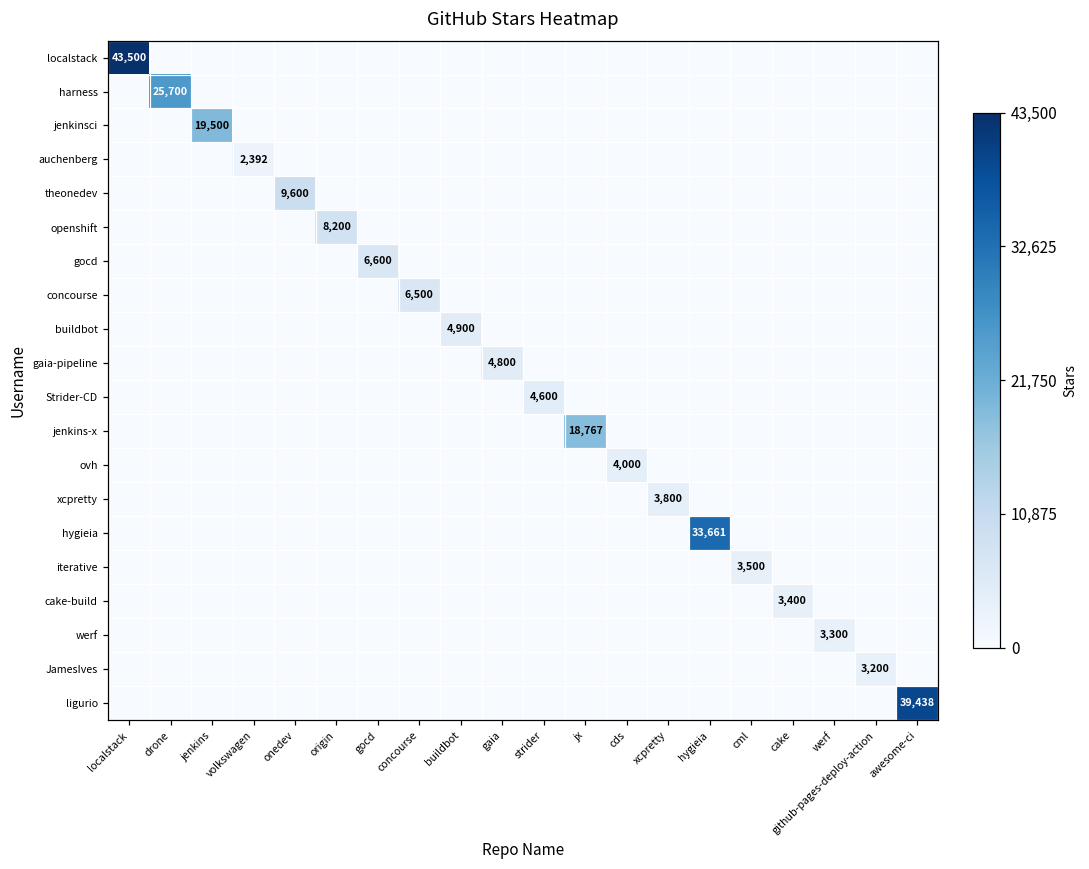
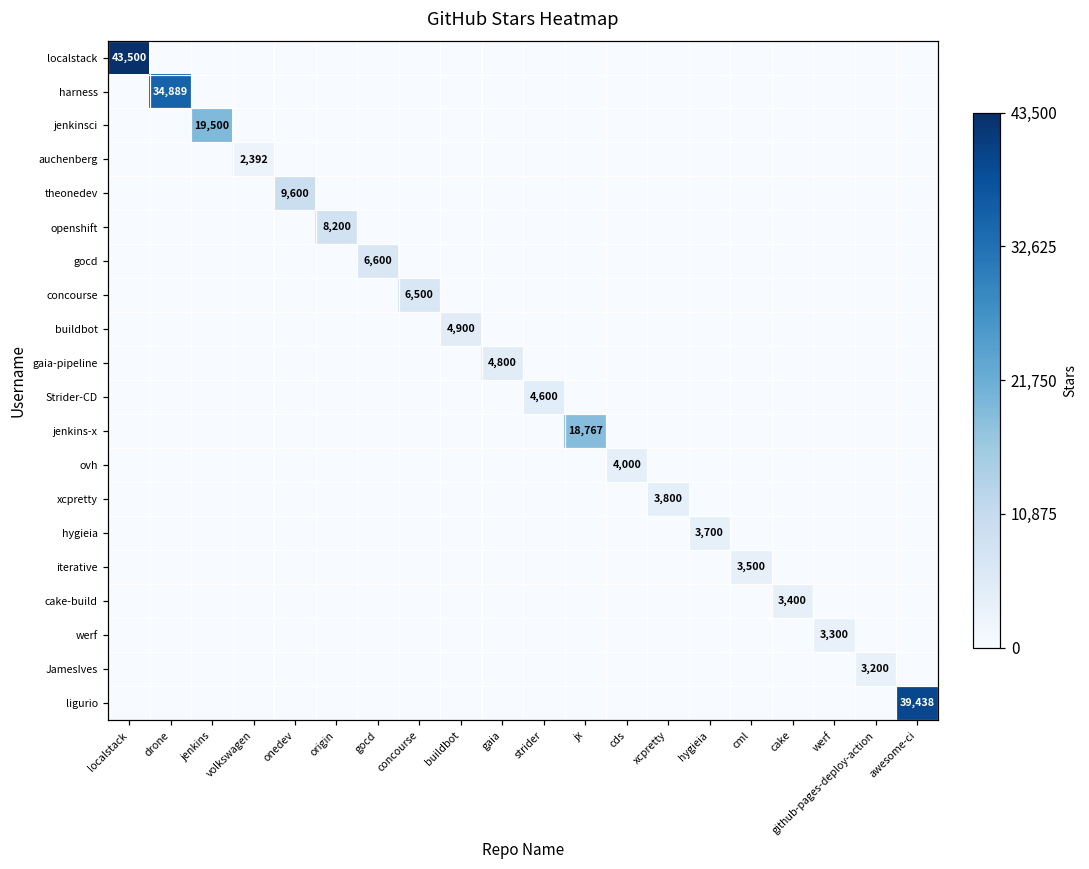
  {
    "localstack": {
      "localstack": "43,500"
    },
    "harness": {
-     "drone": "25,700"
+     "drone": "34,889"
    },
    "jenkinsci": {
      "jenkins": "19,500"
    },
    "auchenberg": {
      "volkswagen": "2,392"
    },
    "theonedev": {
      "onedev": "9,600"
    },
    "openshift": {
      "origin": "8,200"
    },
    "gocd": {
      "gocd": "6,600"
    },
    "concourse": {
      "concourse": "6,500"
    },
    "buildbot": {
      "buildbot": "4,900"
    },
    "gaia-pipeline": {
      "gaia": "4,800"
    },
    "Strider-CD": {
      "strider": "4,600"
    },
    "jenkins-x": {
      "jx": "18,767"
    },
    "ovh": {
      "cds": "4,000"
    },
    "xcpretty": {
      "xcpretty": "3,800"
    },
    "hygieia": {
-     "hygieia": "33,661"
+     "hygieia": "3,700"
    },
    "iterative": {
      "cml": "3,500"
    },
    "cake-build": {
      "cake": "3,400"
    },
    "werf": {
      "werf": "3,300"
    },
    "JamesIves": {
      "github-pages-deploy-action": "3,200"
    },
    "ligurio": {
      "awesome-ci": "39,438"
    }
  }
